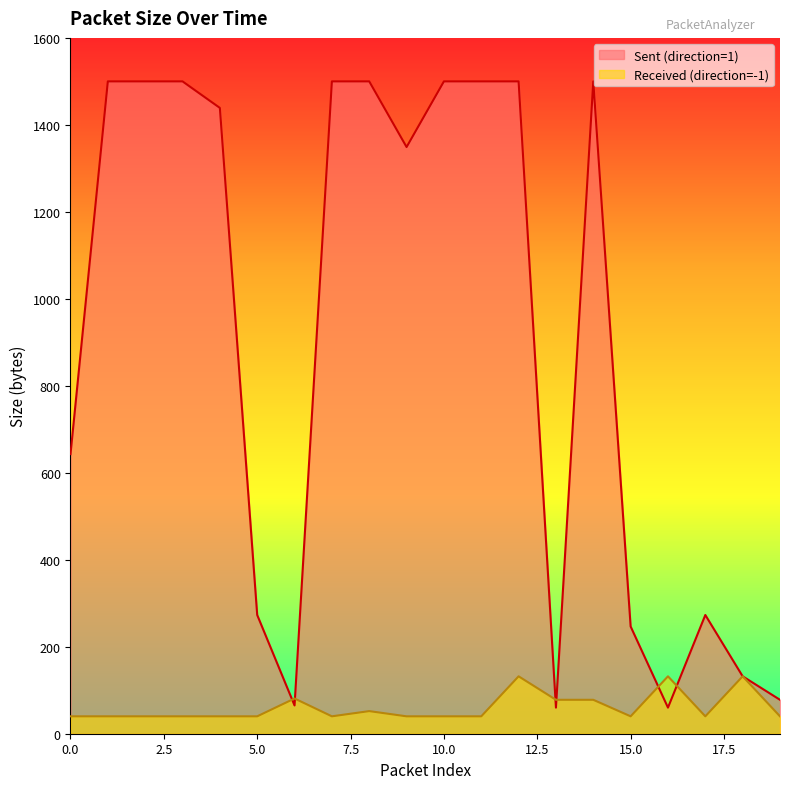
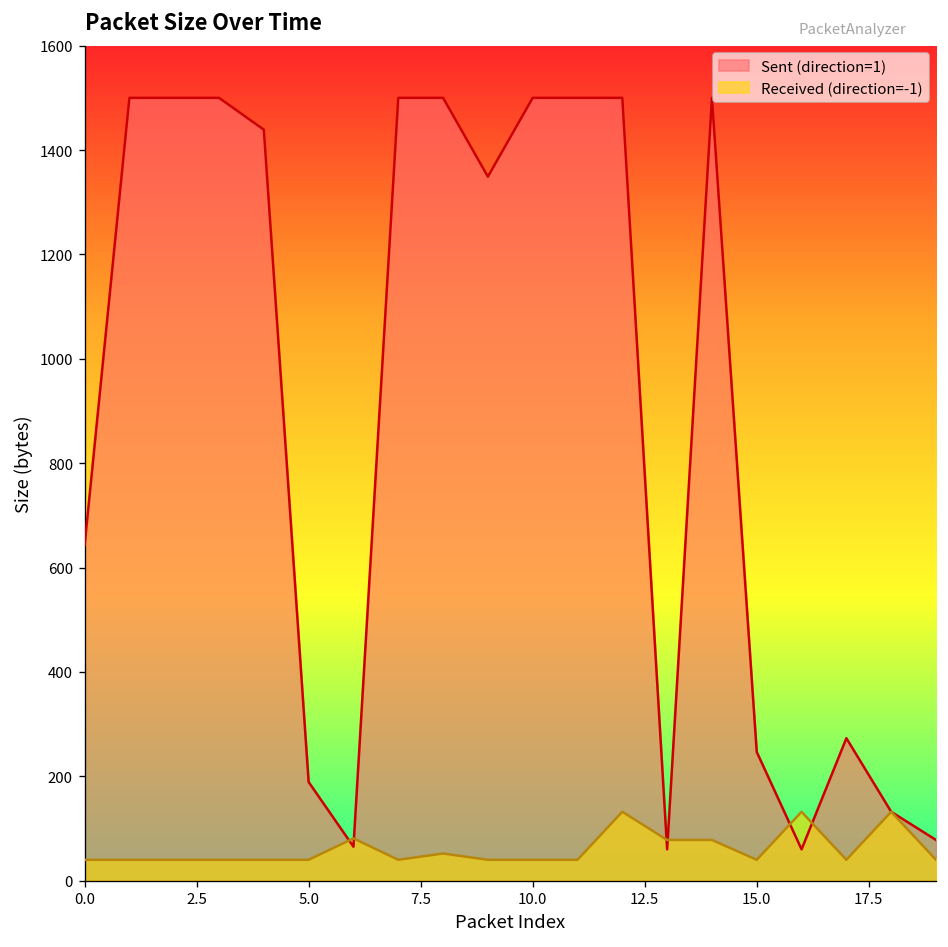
  {
    "Sent (direction=1)": {
      "0.0": 640,
-     "5.0": 270,
+     "5.0": 190,
      "10.0": 1500,
      "15.0": 250
    },
    "Received (direction=-1)": {
      "0.0": 40,
      "5.0": 40,
      "10.0": 40,
      "15.0": 40
    }
  }
